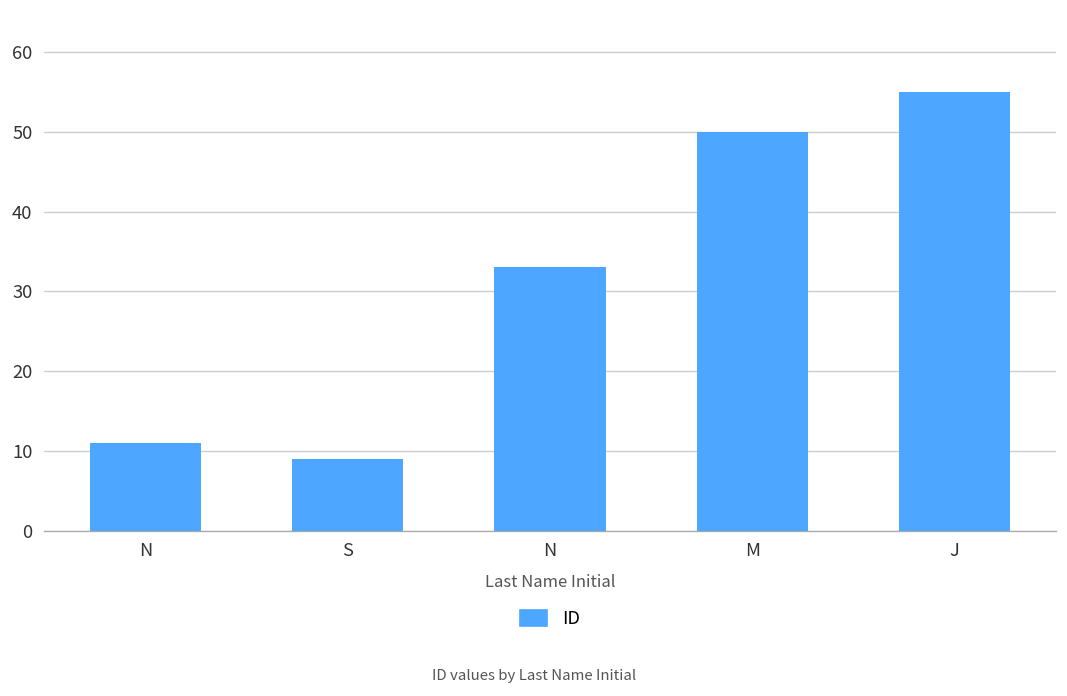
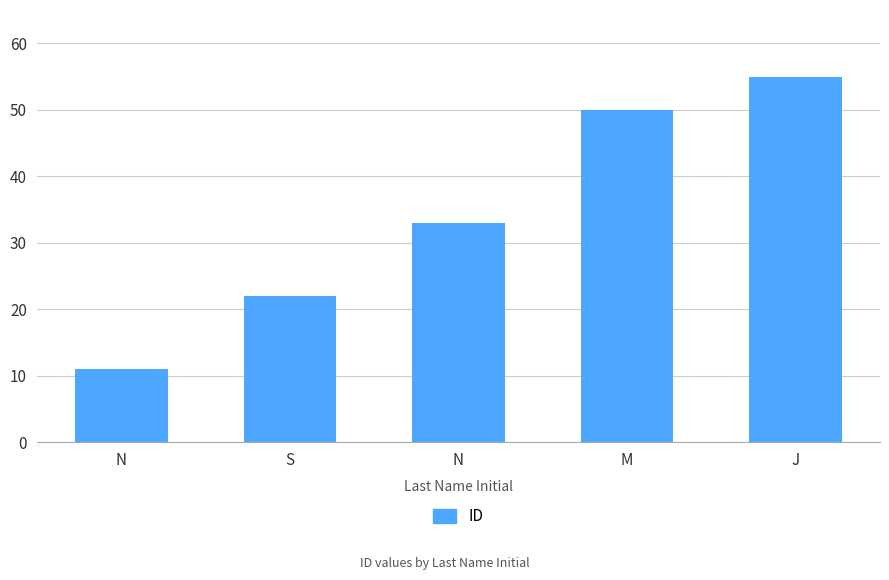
  {
-   "S": 9,
+   "S": 22,
    "M": 50,
    "J": 55
  }
